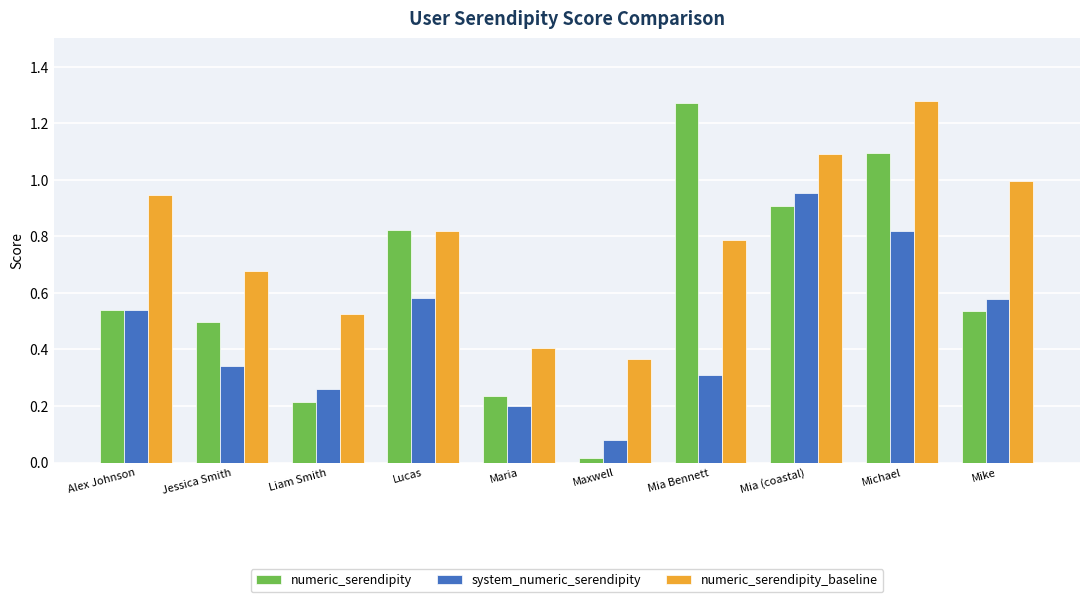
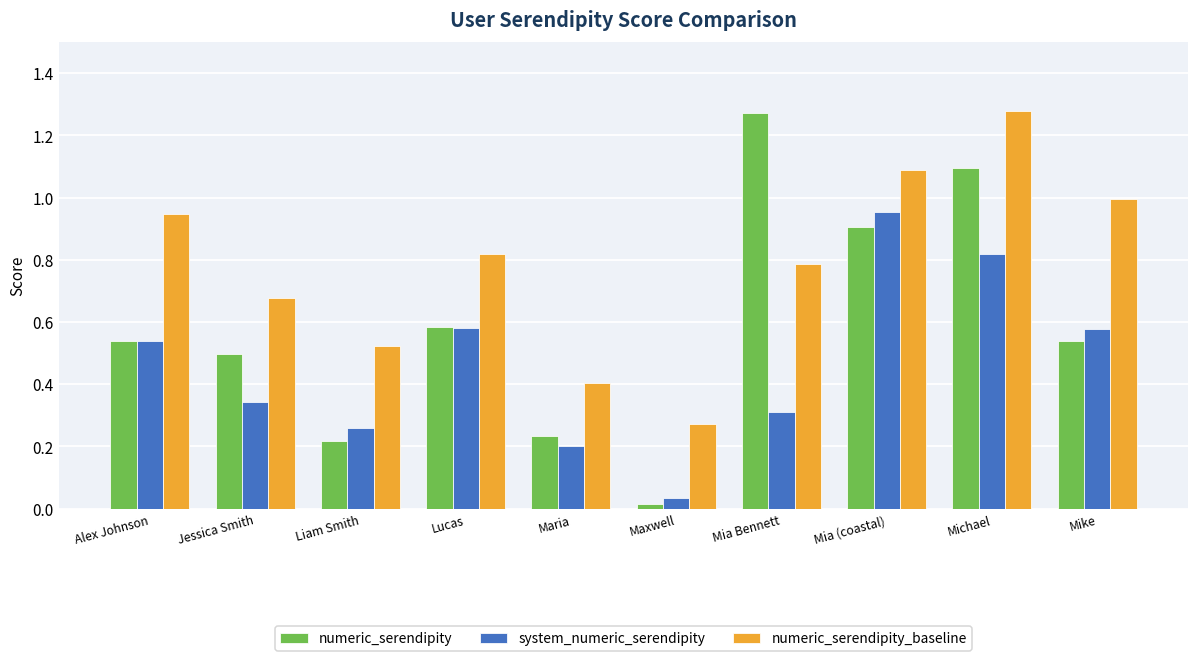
  {
    "numeric_serendipity": {
      "Alex Johnson": 0.54,
      "Jessica Smith": 0.50,
      "Liam Smith": 0.22,
-     "Lucas": 0.82,
+     "Lucas": 0.58,
      "Maria": 0.23,
      "Maxwell": 0.01,
      "Mia Bennett": 1.27,
      "Mia (coastal)": 0.91,
      "Michael": 1.09,
      "Mike": 0.54
    },
    "system_numeric_serendipity": {
      "Alex Johnson": 0.54,
      "Jessica Smith": 0.34,
      "Liam Smith": 0.26,
      "Lucas": 0.58,
      "Maria": 0.20,
-     "Maxwell": 0.08,
+     "Maxwell": 0.03,
      "Mia Bennett": 0.31,
      "Mia (coastal)": 0.95,
      "Michael": 0.82,
      "Mike": 0.58
    },
    "numeric_serendipity_baseline": {
      "Alex Johnson": 0.95,
      "Jessica Smith": 0.68,
      "Liam Smith": 0.52,
      "Lucas": 0.82,
      "Maria": 0.40,
-     "Maxwell": 0.36,
+     "Maxwell": 0.27,
      "Mia Bennett": 0.79,
      "Mia (coastal)": 1.09,
      "Michael": 1.28,
      "Mike": 0.99
    }
  }
